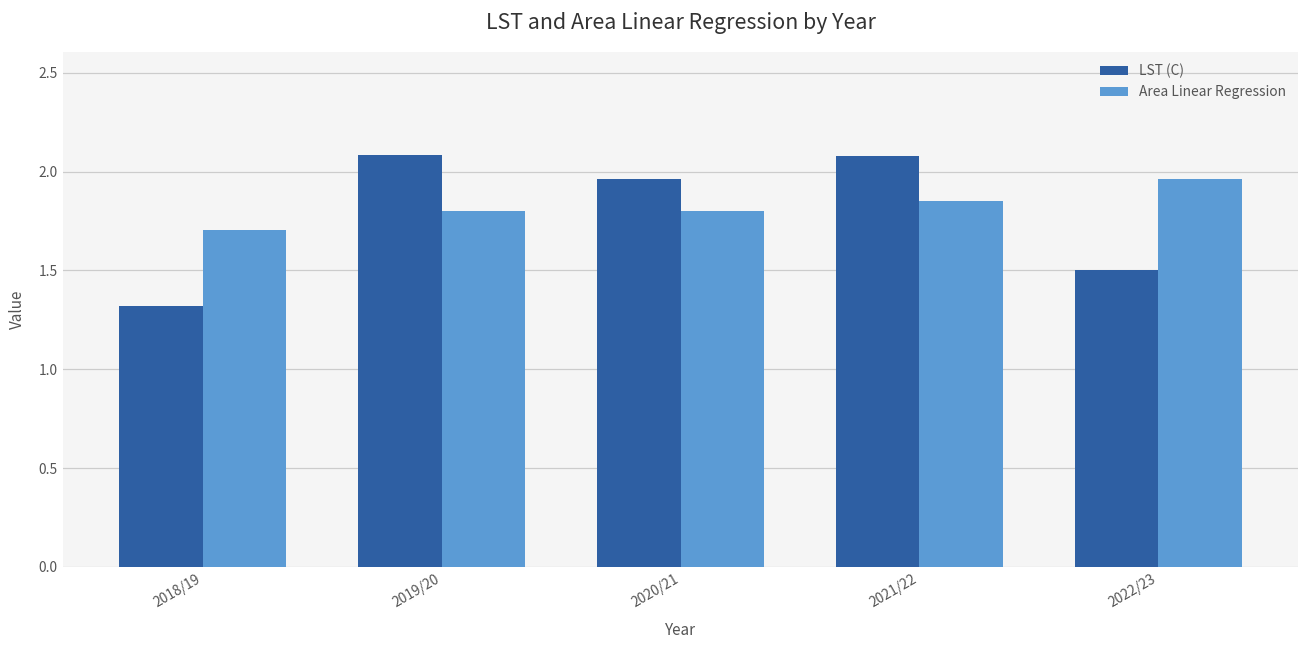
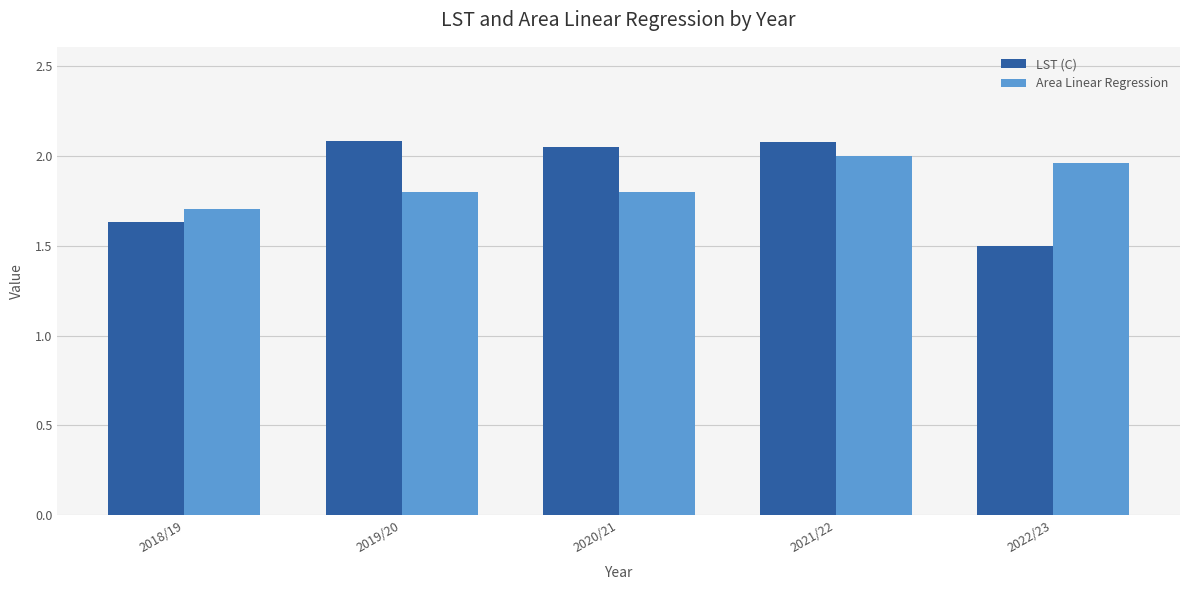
  {
    "LST (C)": {
-     "2018/19": 1.32,
+     "2018/19": 1.63,
      "2019/20": 2.09,
-     "2020/21": 1.96,
+     "2020/21": 2.05,
      "2021/22": 2.08,
      "2022/23": 1.50
    },
    "Area Linear Regression": {
      "2018/19": 1.70,
      "2019/20": 1.80,
      "2020/21": 1.80,
-     "2021/22": 1.85,
+     "2021/22": 2.00,
      "2022/23": 1.96
    }
  }
